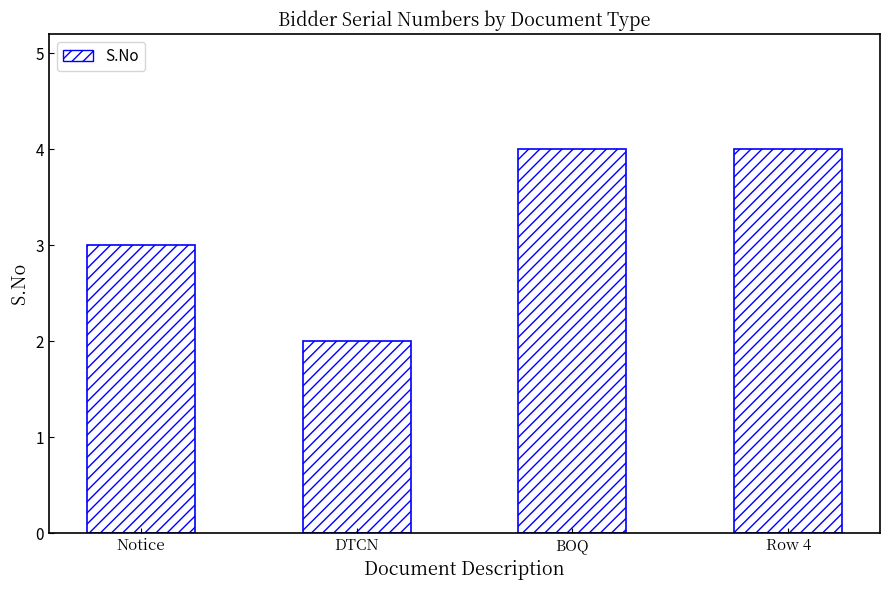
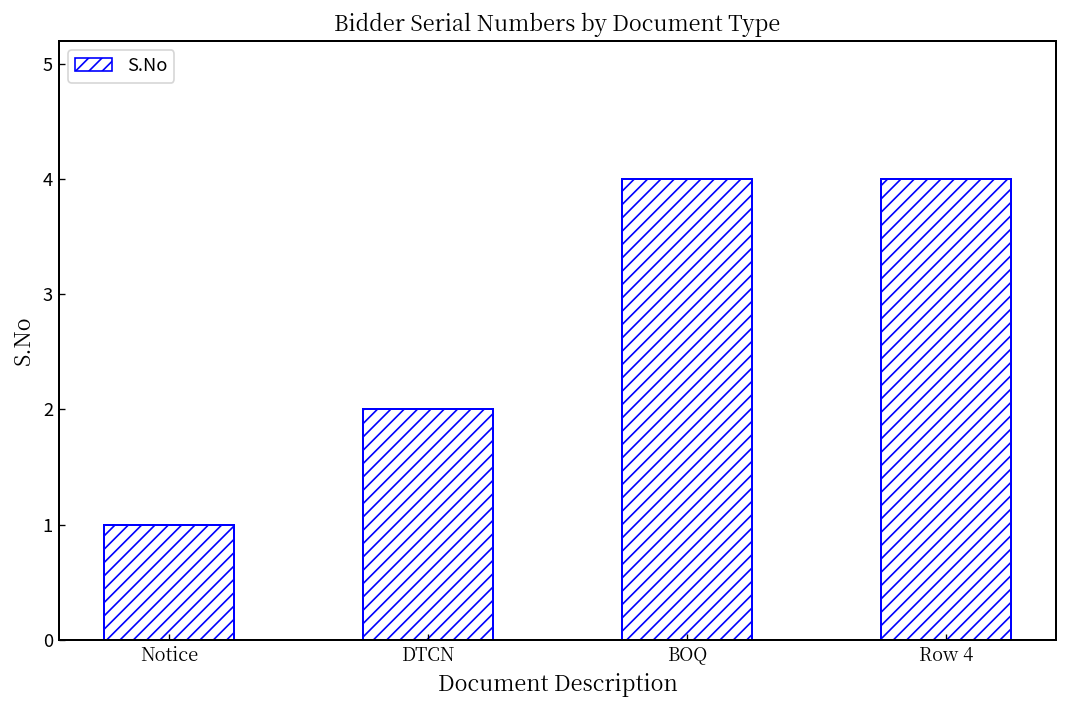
  {
-   "Notice": 3,
+   "Notice": 1,
    "DTCN": 2,
    "BOQ": 4,
    "Row 4": 4
  }
